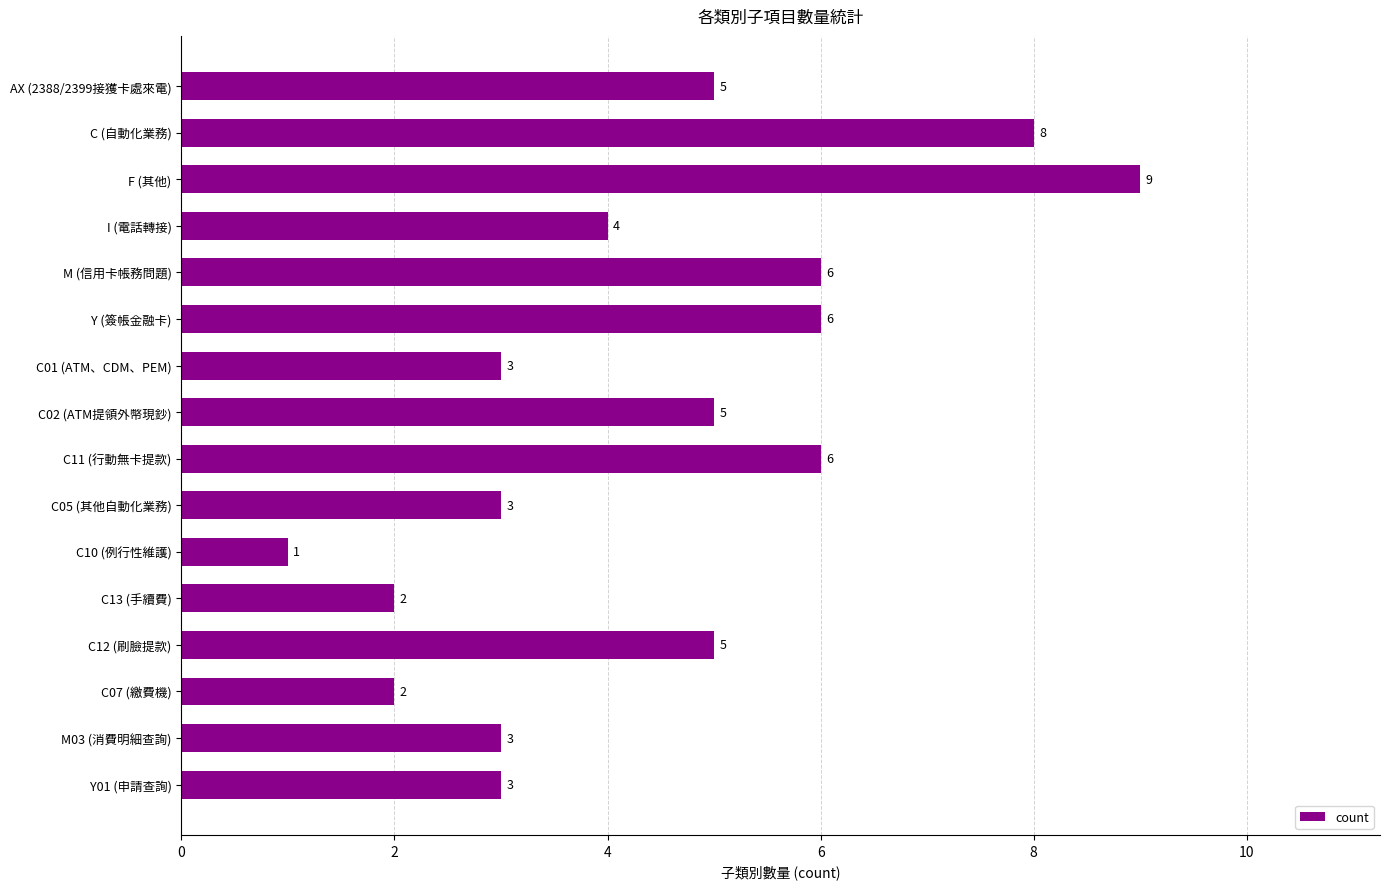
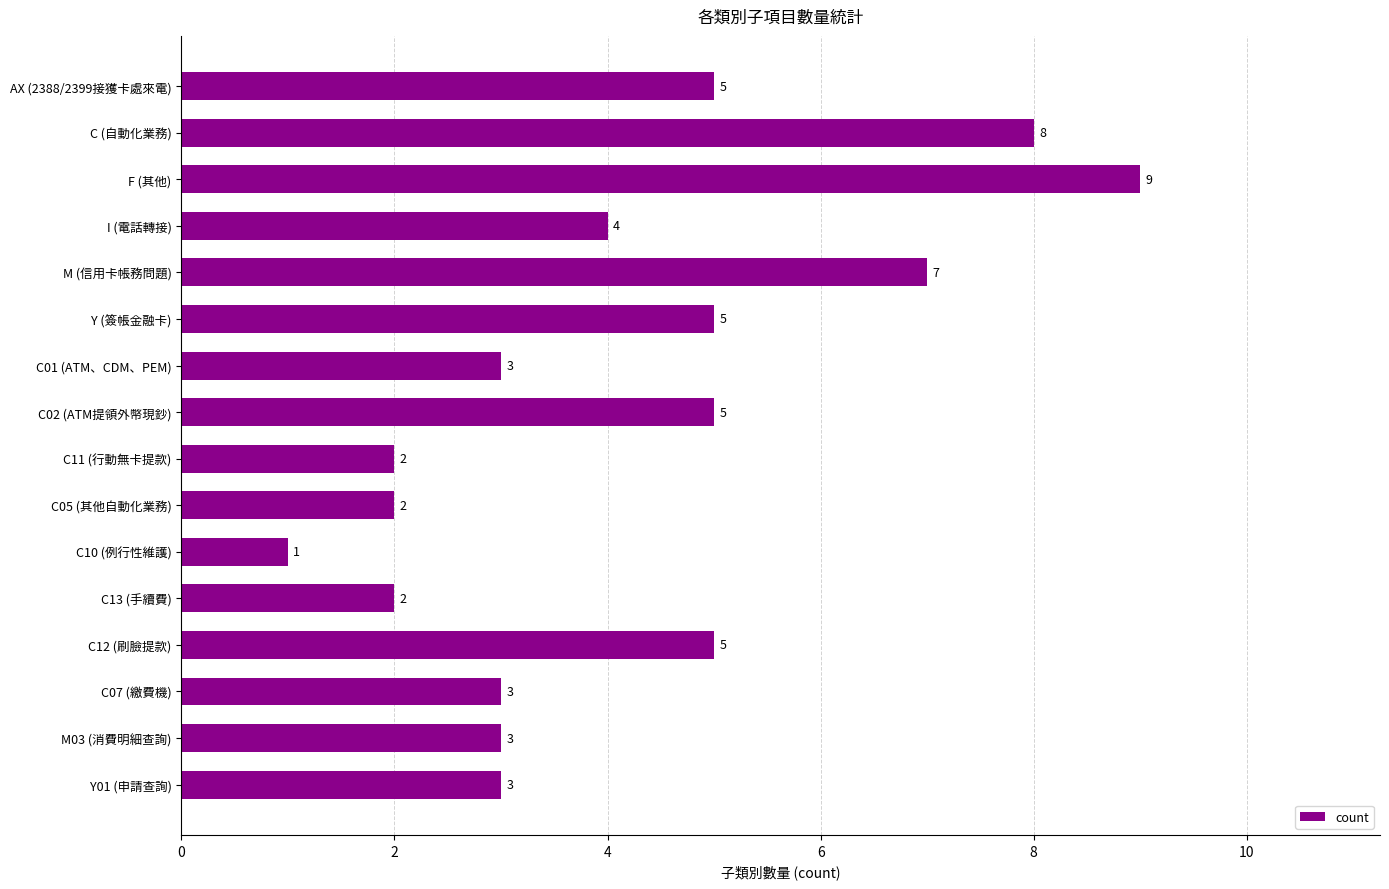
  {
    "AX (2388/2399接獲卡處來電)": 5,
    "C (自動化業務)": 8,
    "F (其他)": 9,
    "I (電話轉接)": 4,
-   "M (信用卡帳務問題)": 6,
-   "Y (簽帳金融卡)": 6,
+   "M (信用卡帳務問題)": 7,
+   "Y (簽帳金融卡)": 5,
    "C01 (ATM、CDM、PEM)": 3,
    "C02 (ATM提領外幣現鈔)": 5,
-   "C11 (行動無卡提款)": 6,
-   "C05 (其他自動化業務)": 3,
+   "C11 (行動無卡提款)": 2,
+   "C05 (其他自動化業務)": 2,
    "C10 (例行性維護)": 1,
    "C13 (手續費)": 2,
    "C12 (刷臉提款)": 5,
-   "C07 (繳費機)": 2,
+   "C07 (繳費機)": 3,
    "M03 (消費明細查詢)": 3,
    "Y01 (申請查詢)": 3
  }
